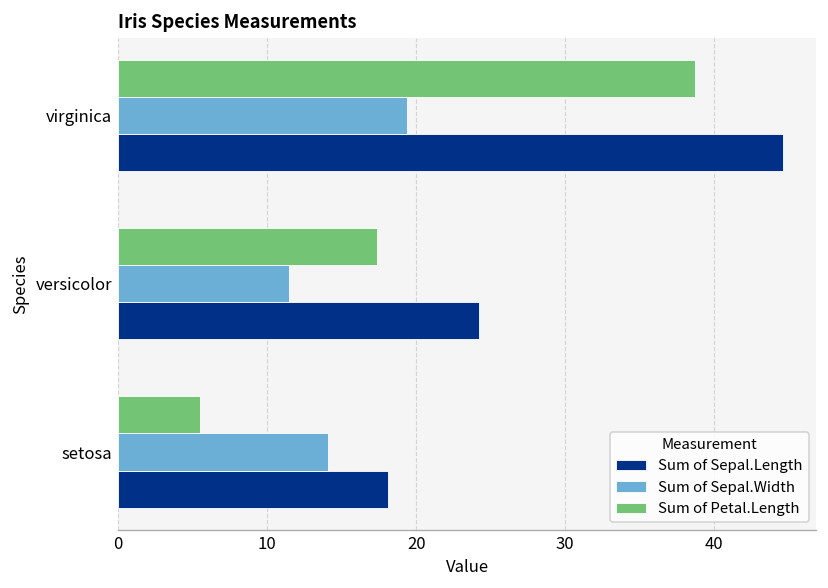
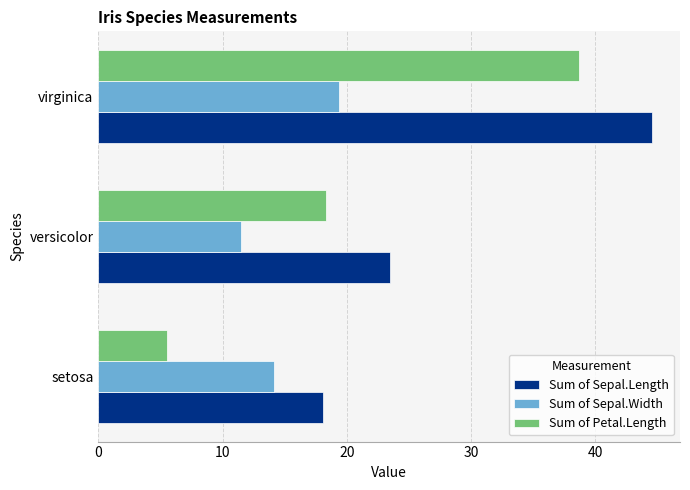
  {
    "Sum of Sepal.Length": {
      "virginica": 44.6,
-     "versicolor": 24.2,
+     "versicolor": 23.5,
      "setosa": 18.1
    },
    "Sum of Sepal.Width": {
      "virginica": 19.4,
      "versicolor": 11.5,
      "setosa": 14.1
    },
    "Sum of Petal.Length": {
      "virginica": 38.7,
-     "versicolor": 17.4,
+     "versicolor": 18.3,
      "setosa": 5.5
    }
  }
